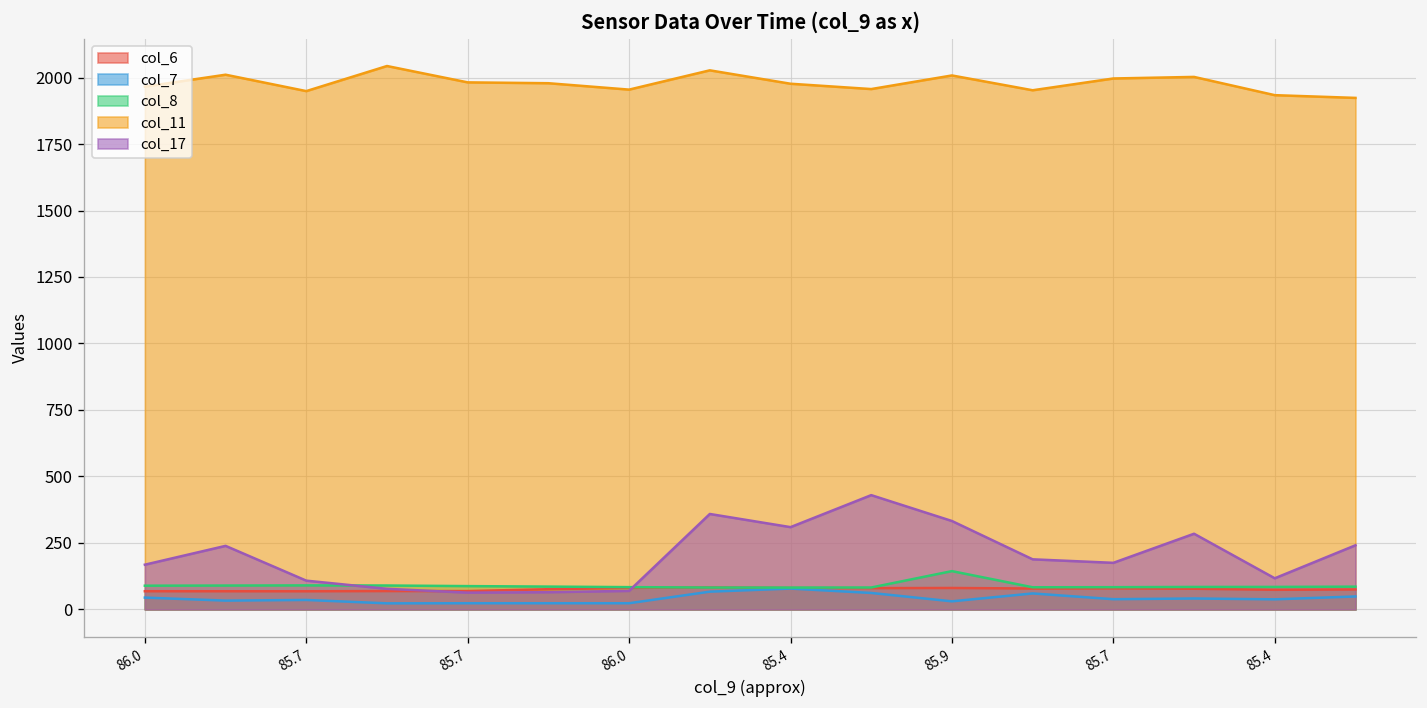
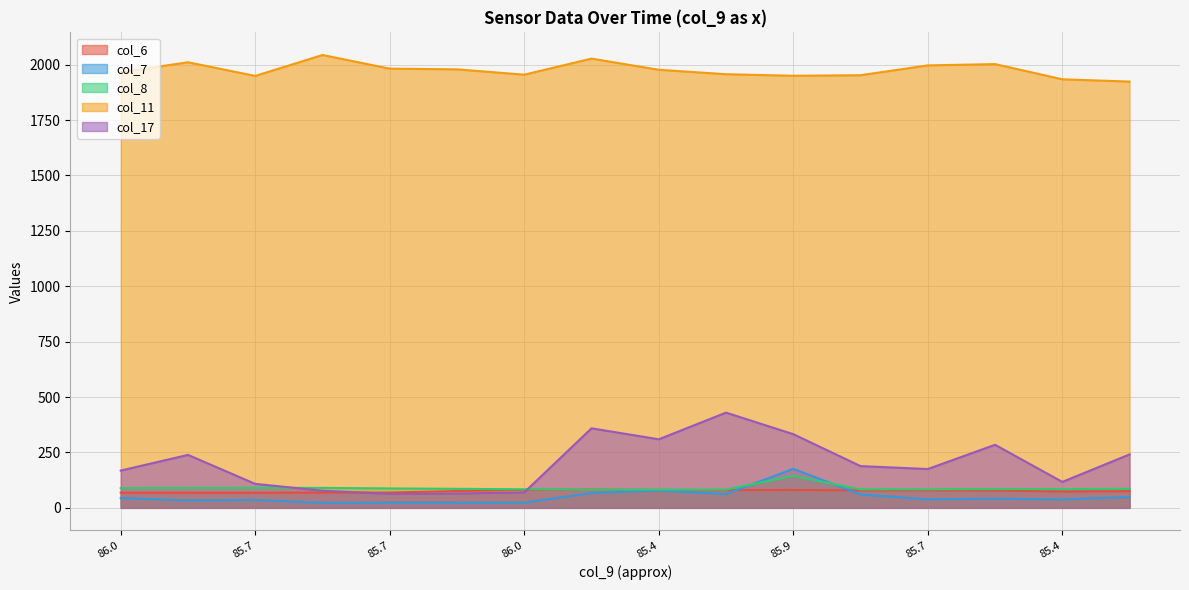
  {
    "col_6": {
      "85.9": 80
    },
    "col_7": {
-     "85.9": 30
+     "85.9": 180
    },
    "col_8": {
      "85.9": 140
    },
    "col_11": {
-     "85.9": 2010
+     "85.9": 1950
    },
    "col_17": {
      "85.9": 330
    }
  }
